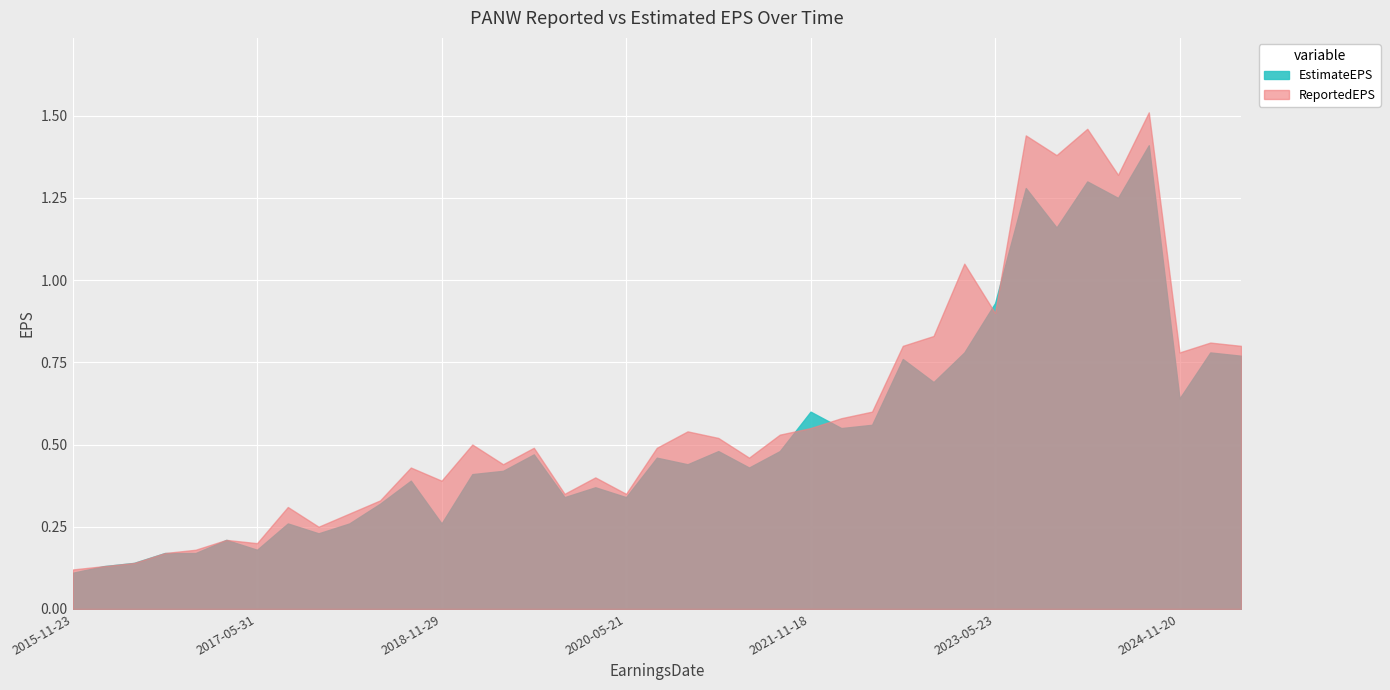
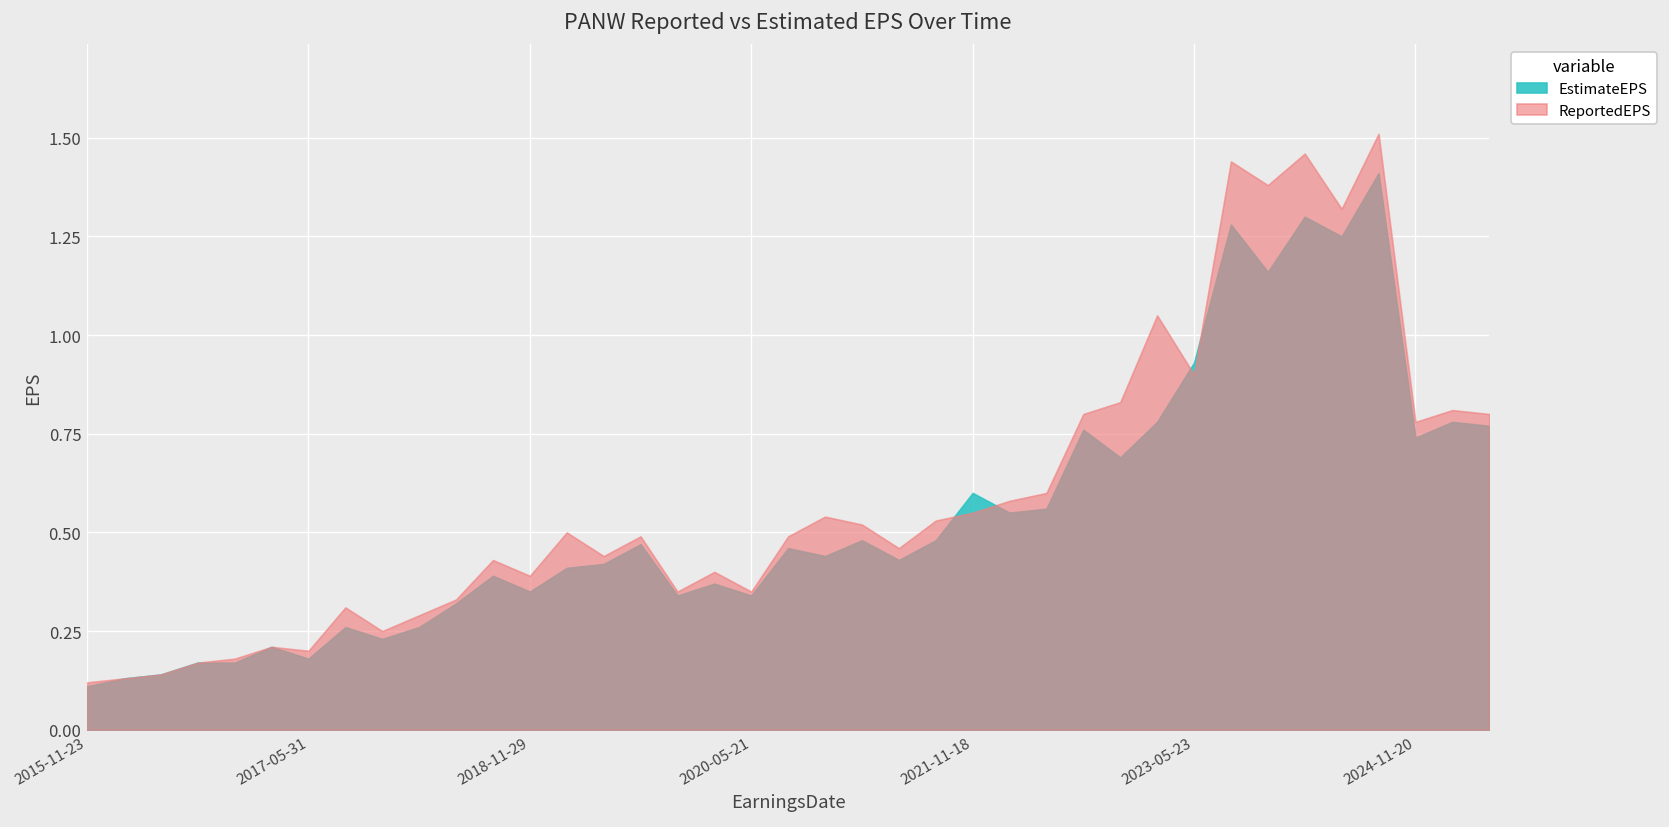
  {
    "EstimateEPS": {
      "2015-11-23": 0.11,
      "2017-05-31": 0.18,
-     "2018-11-29": 0.26,
+     "2018-11-29": 0.35,
      "2020-05-21": 0.34,
      "2021-11-18": 0.60,
      "2023-05-23": 0.93,
-     "2024-11-20": 0.64
+     "2024-11-20": 0.74
    },
    "ReportedEPS": {
      "2015-11-23": 0.12,
      "2017-05-31": 0.20,
      "2018-11-29": 0.39,
      "2020-05-21": 0.35,
      "2021-11-18": 0.55,
      "2023-05-23": 0.90,
      "2024-11-20": 0.78
    }
  }
